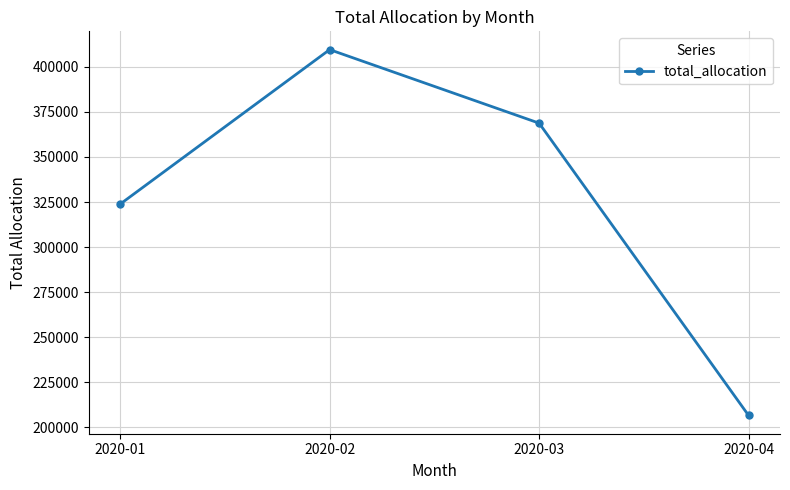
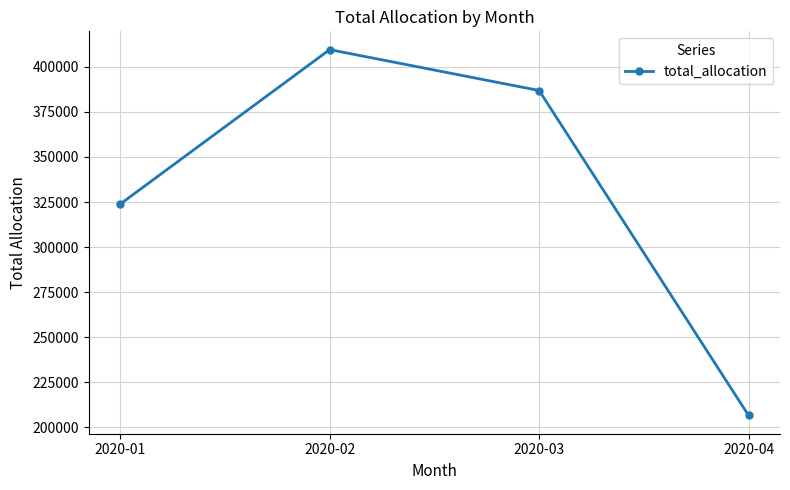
  {
    "2020-01": 324000,
    "2020-02": 410000,
-   "2020-03": 369000,
+   "2020-03": 387000,
    "2020-04": 207000
  }
